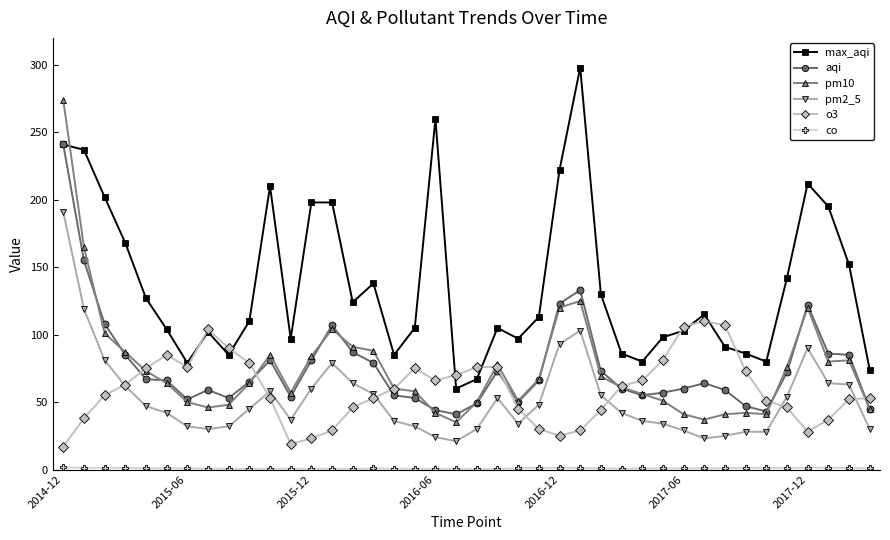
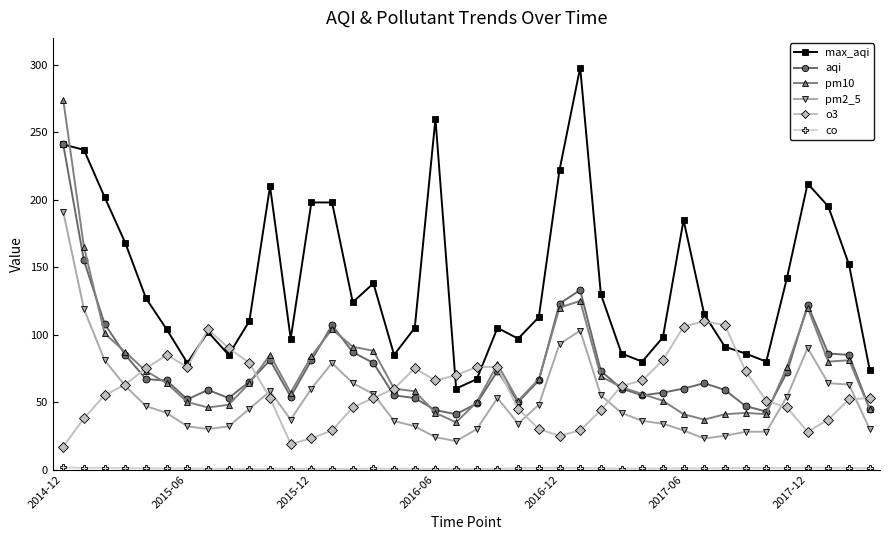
  {
    "max_aqi": {
      "2015-06": 79,
      "2015-12": 198,
      "2016-06": 260,
      "2016-12": 222,
-     "2017-06": 103,
+     "2017-06": 185,
      "2017-12": 212
    }
  }
